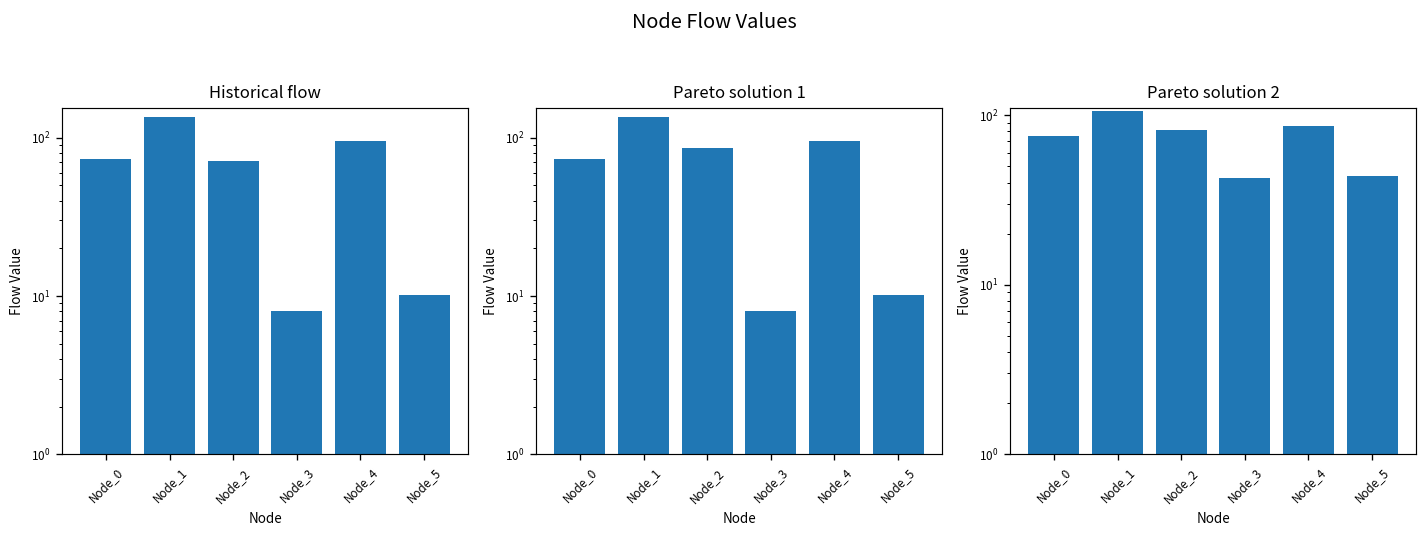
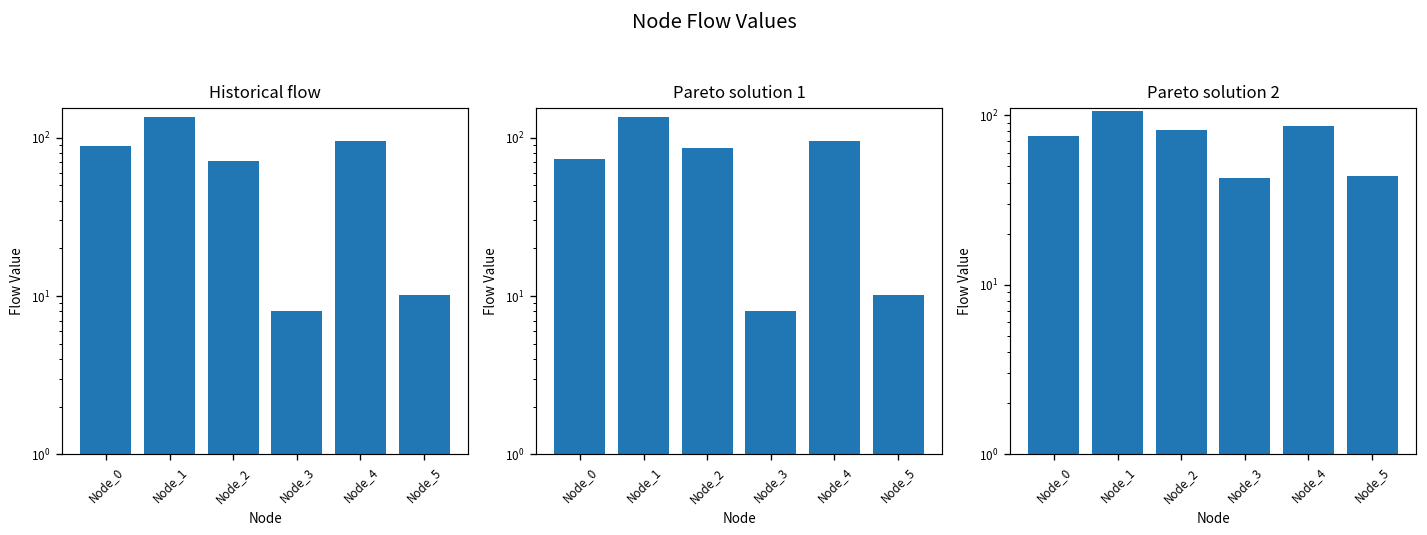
  {
    "Historical flow": {
-     "Node_0": 70,
+     "Node_0": 90,
      "Node_1": 130,
      "Node_2": 70,
      "Node_3": 8,
      "Node_4": 100,
      "Node_5": 10
    },
    "Pareto solution 1": {
      "Node_0": 70,
      "Node_1": 130,
      "Node_2": 90,
      "Node_3": 8,
      "Node_4": 100,
      "Node_5": 10
    },
    "Pareto solution 2": {
      "Node_0": 80,
      "Node_1": 110,
      "Node_2": 80,
      "Node_3": 42,
      "Node_4": 90,
      "Node_5": 43
    }
  }
